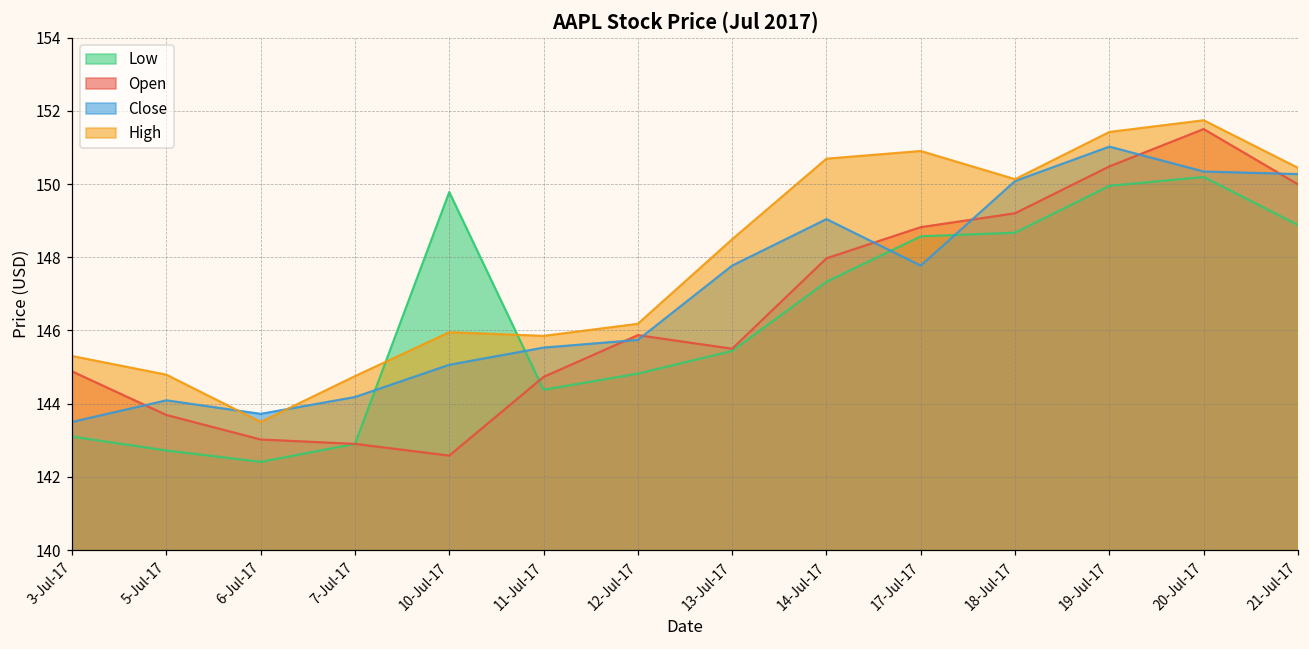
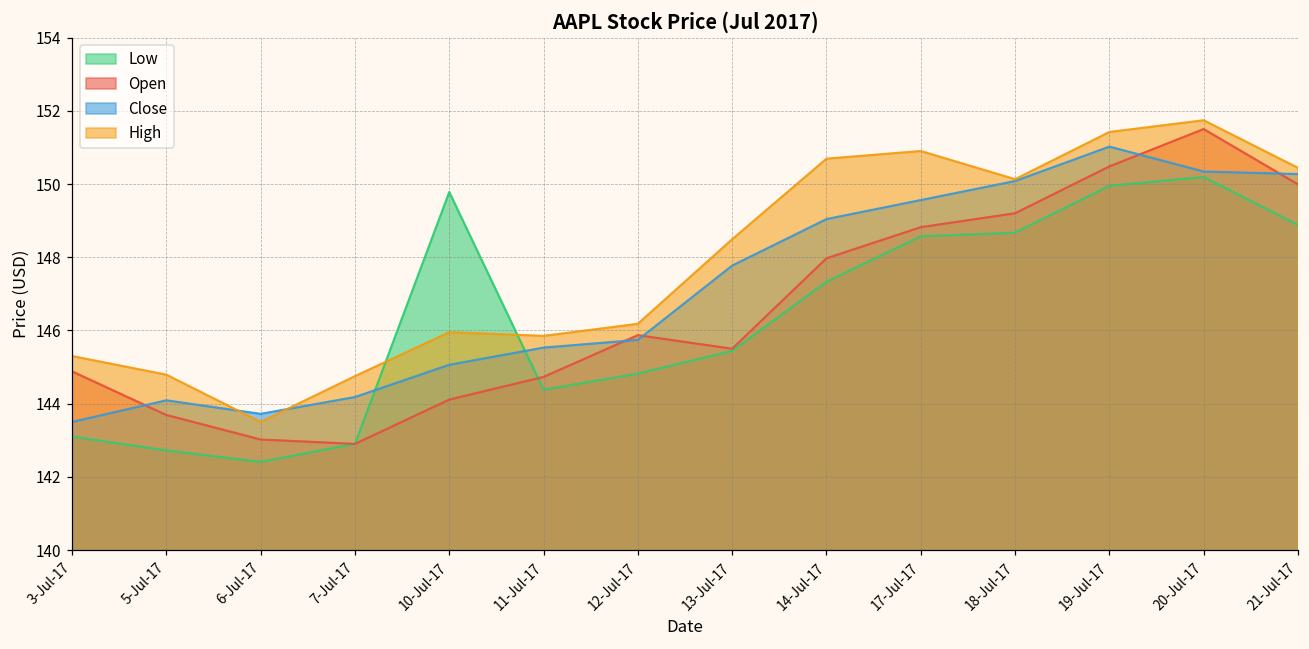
  {
    "Low": {
      "3-Jul-17": 143.1,
      "5-Jul-17": 142.7,
      "6-Jul-17": 142.4,
      "10-Jul-17": 149.8,
      "11-Jul-17": 144.4,
      "12-Jul-17": 144.8,
      "14-Jul-17": 147.3,
      "17-Jul-17": 148.6,
      "18-Jul-17": 148.7,
      "19-Jul-17": 150.0,
      "20-Jul-17": 150.2,
      "21-Jul-17": 148.9
    },
    "Open": {
      "3-Jul-17": 144.9,
      "5-Jul-17": 143.7,
      "6-Jul-17": 143.0,
-     "10-Jul-17": 142.6,
+     "10-Jul-17": 144.1,
      "11-Jul-17": 144.7,
      "12-Jul-17": 145.9,
      "14-Jul-17": 148.0,
      "17-Jul-17": 148.8,
      "18-Jul-17": 149.2,
      "19-Jul-17": 150.5,
      "20-Jul-17": 151.5,
      "21-Jul-17": 150.0
    },
    "Close": {
      "3-Jul-17": 143.5,
      "5-Jul-17": 144.1,
      "6-Jul-17": 143.7,
      "7-Jul-17": 144.2,
      "10-Jul-17": 145.1,
      "11-Jul-17": 145.5,
      "12-Jul-17": 145.7,
      "13-Jul-17": 147.8,
      "14-Jul-17": 149.0,
-     "17-Jul-17": 147.8,
+     "17-Jul-17": 149.6,
      "19-Jul-17": 151.0,
      "20-Jul-17": 150.3,
      "21-Jul-17": 150.3
    },
    "High": {
      "3-Jul-17": 145.3,
      "5-Jul-17": 144.8,
      "6-Jul-17": 143.5,
      "7-Jul-17": 144.8,
      "10-Jul-17": 146.0,
      "11-Jul-17": 145.9,
      "12-Jul-17": 146.2,
      "13-Jul-17": 148.5,
      "14-Jul-17": 150.7,
      "17-Jul-17": 150.9,
      "19-Jul-17": 151.4,
      "20-Jul-17": 151.7,
      "21-Jul-17": 150.4
    }
  }
